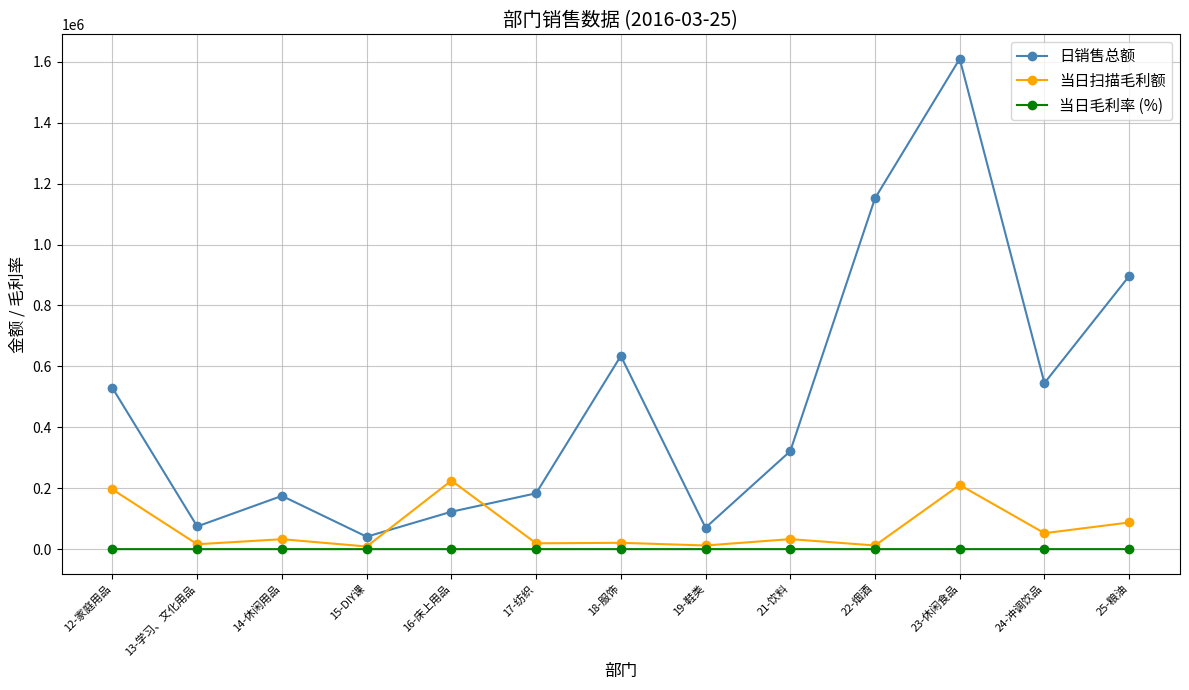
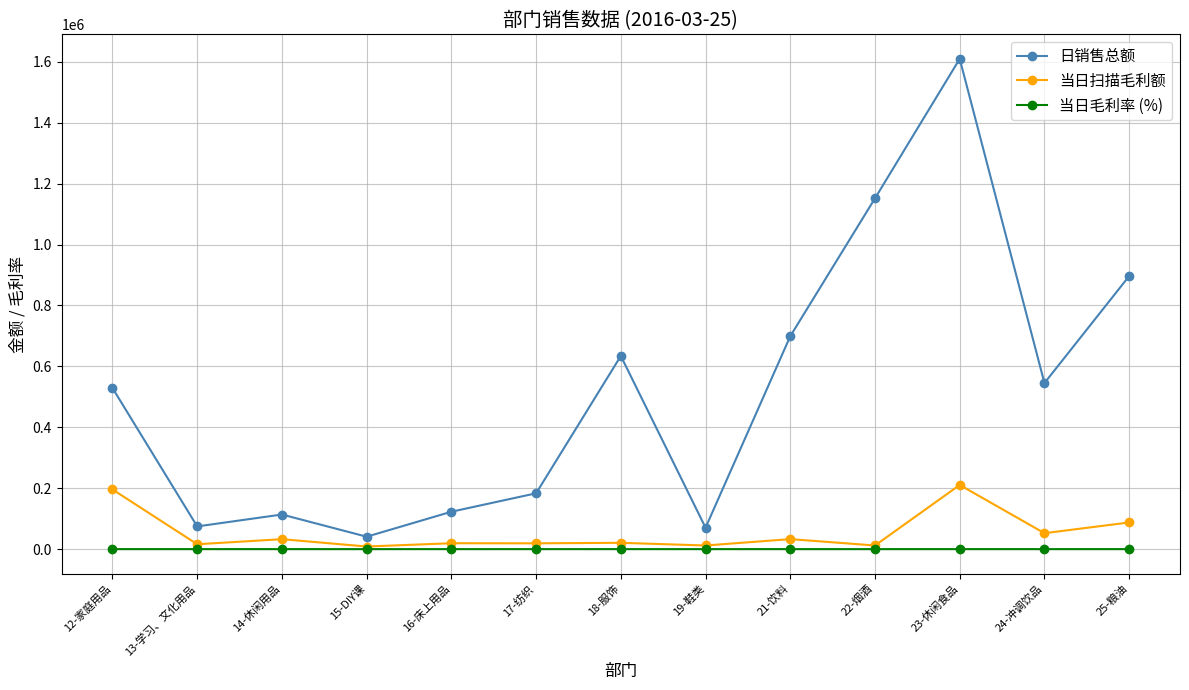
  {
    "日销售总额": {
      "12-家庭用品": 530000,
      "13-学习、文化用品": 70000,
-     "14-休闲用品": 170000,
+     "14-休闲用品": 110000,
      "15-DIY课": 40000,
      "16-床上用品": 120000,
      "17-纺织": 180000,
      "18-服饰": 630000,
      "19-鞋类": 70000,
-     "21-饮料": 320000,
+     "21-饮料": 700000,
      "22-烟酒": 1150000,
      "23-休闲食品": 1610000,
      "24-冲调饮品": 550000,
      "25-粮油": 900000
    },
    "当日扫描毛利额": {
      "12-家庭用品": 200000,
      "13-学习、文化用品": 20000,
      "14-休闲用品": 30000,
      "15-DIY课": 10000,
-     "16-床上用品": 230000,
+     "16-床上用品": 20000,
      "17-纺织": 20000,
      "18-服饰": 20000,
      "19-鞋类": 10000,
      "21-饮料": 30000,
      "22-烟酒": 10000,
      "23-休闲食品": 210000,
      "24-冲调饮品": 50000,
      "25-粮油": 90000
    },
    "当日毛利率 (%)": {
      "12-家庭用品": 0,
      "13-学习、文化用品": 0,
      "14-休闲用品": 0,
      "15-DIY课": 0,
      "16-床上用品": 0,
      "17-纺织": 0,
      "18-服饰": 0,
      "19-鞋类": 0,
      "21-饮料": 0,
      "22-烟酒": 0,
      "23-休闲食品": 0,
      "24-冲调饮品": 0,
      "25-粮油": 0
    }
  }
